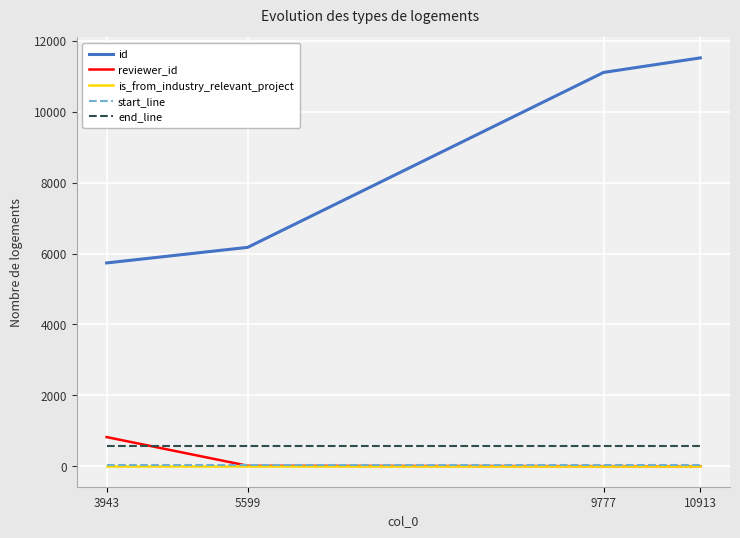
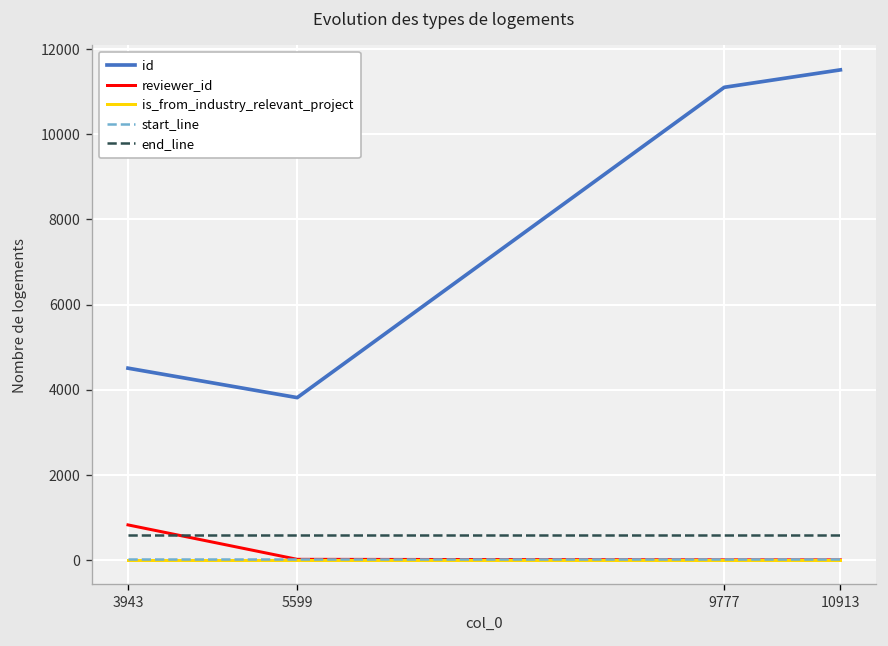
  {
    "id": {
-     "3943": 5700,
-     "5599": 6200,
+     "3943": 4500,
+     "5599": 3800,
      "9777": 11100,
      "10913": 11500
    },
    "reviewer_id": {
      "3943": 800
    },
    "end_line": {
      "3943": 600,
      "5599": 600,
      "9777": 600,
      "10913": 600
    }
  }
